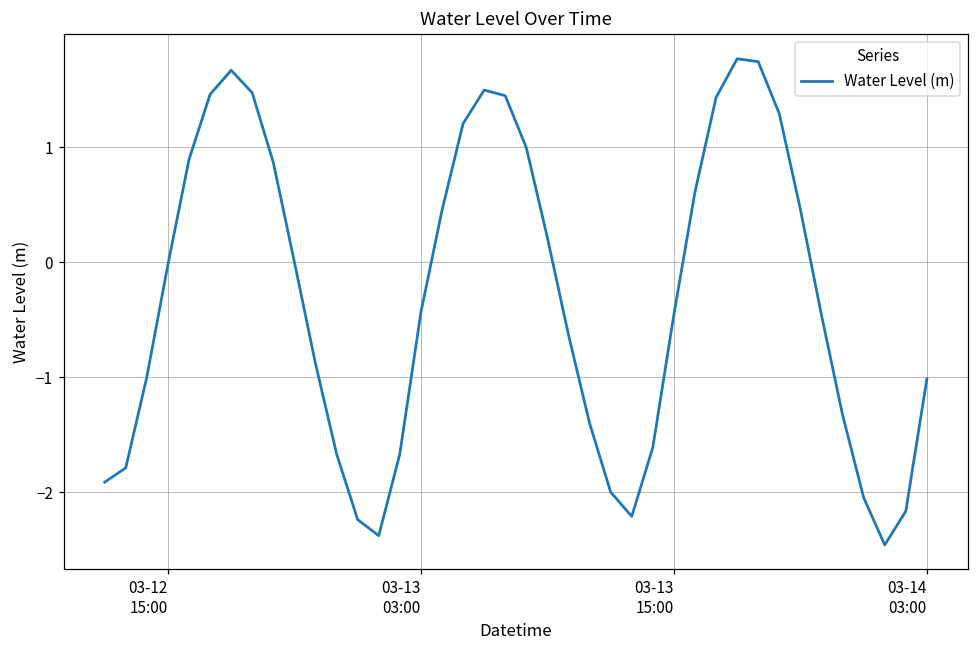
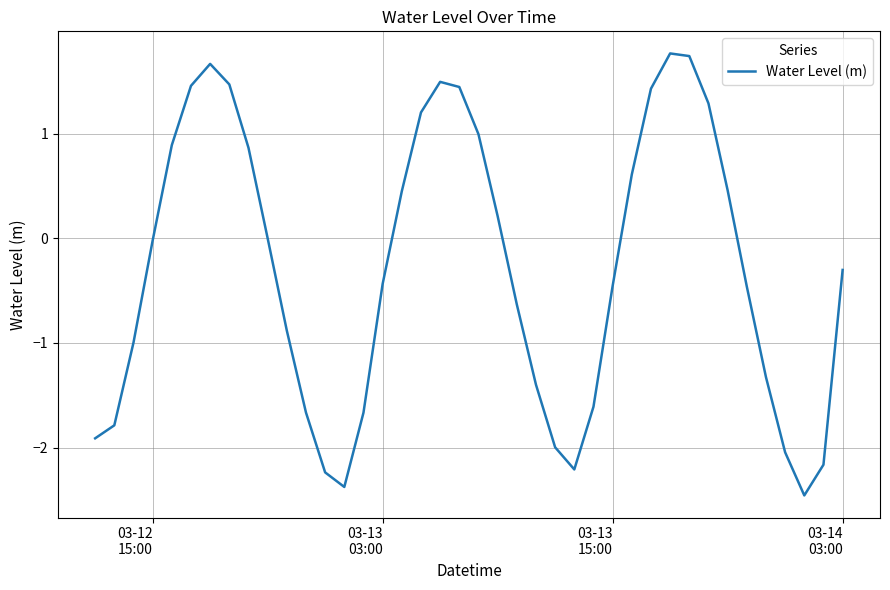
  {
    "03-12 15:00": -0.02,
    "03-13 03:00": -0.44,
    "03-13 15:00": -0.46,
-   "03-14 03:00": -1.01
+   "03-14 03:00": -0.30
  }
